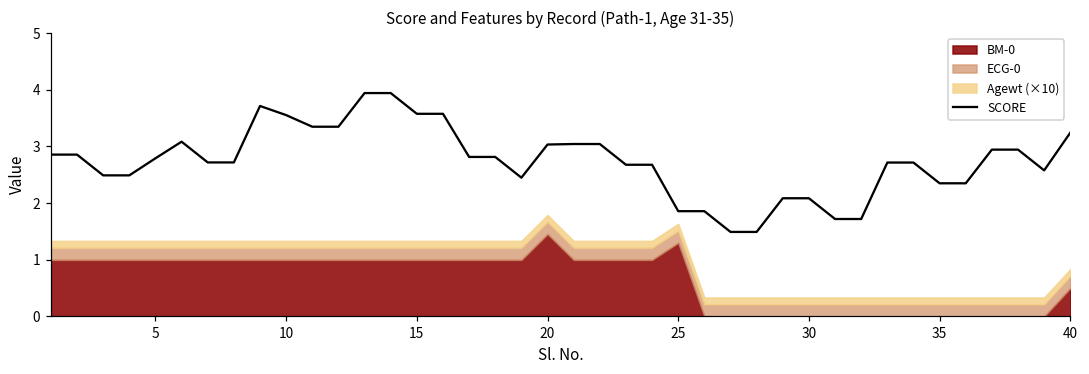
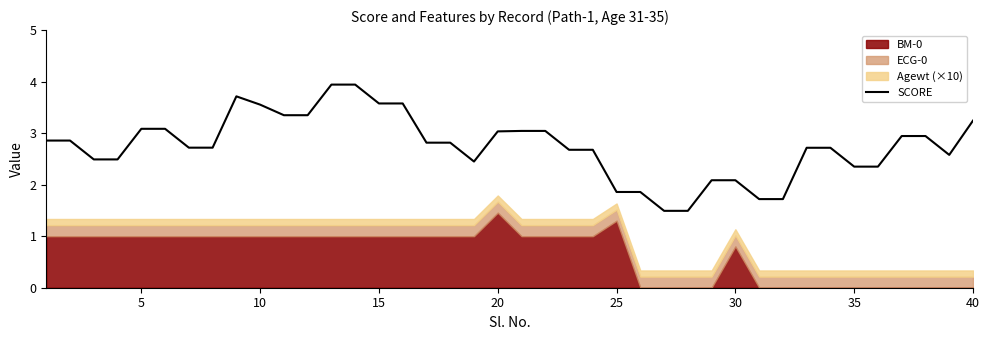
  {
    "SCORE": {
-     "5": 2.8,
+     "5": 3.1,
      "10": 3.6,
      "15": 3.6,
      "20": 3.0,
      "25": 1.9,
      "30": 2.1,
      "35": 2.4,
      "40": 3.2
    },
    "BM-0": {
      "5": 1.0,
      "10": 1.0,
      "15": 1.0,
      "20": 1.5,
      "25": 1.3,
-     "30": 0.0,
+     "30": 0.8,
      "35": 0.0,
-     "40": 0.5
+     "40": 0.0
    },
    "ECG-0": {
      "5": 0.2,
      "10": 0.2,
      "15": 0.2,
      "20": 0.2,
      "25": 0.2,
      "30": 0.2,
      "35": 0.2,
      "40": 0.2
    },
    "Agewt (×10)": {
      "5": 0.1,
      "10": 0.1,
      "15": 0.1,
      "20": 0.1,
      "25": 0.1,
      "30": 0.1,
      "35": 0.1,
      "40": 0.1
    }
  }
